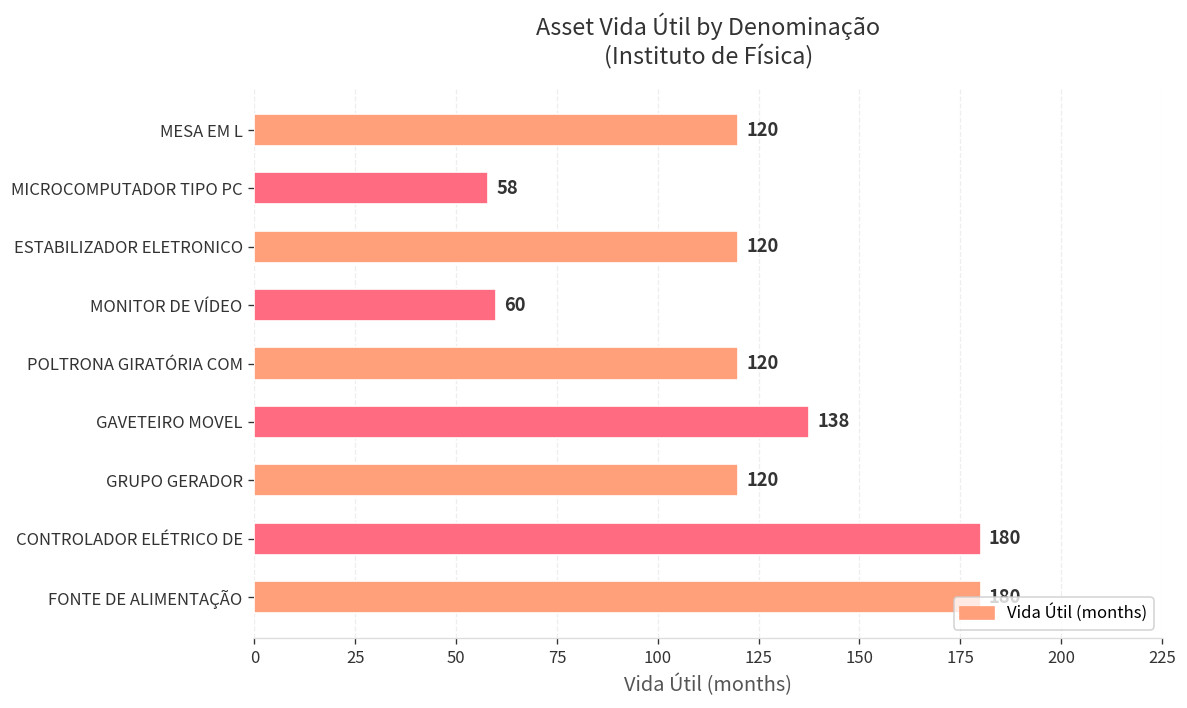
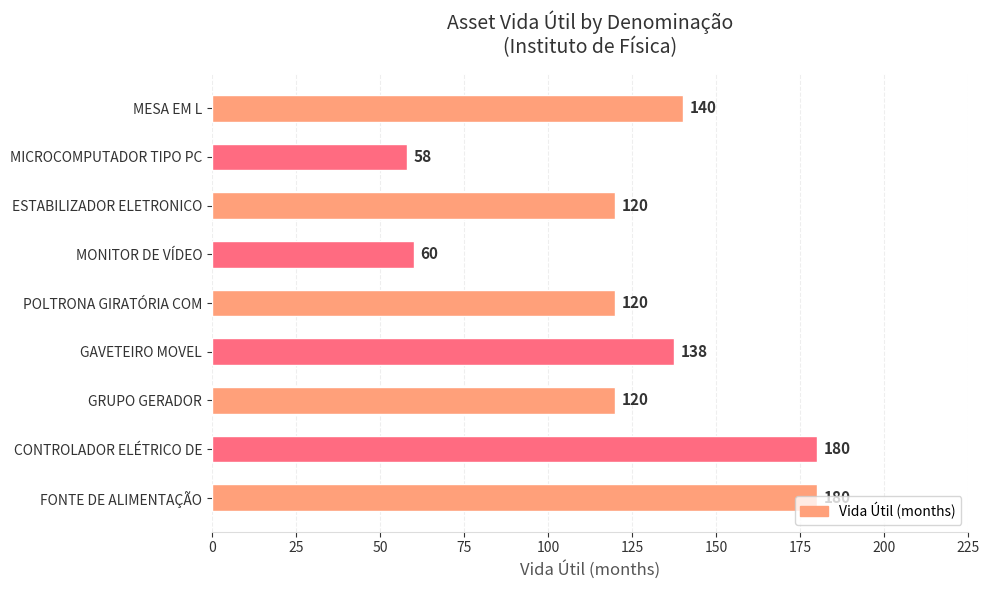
  {
-   "MESA EM L": 120,
+   "MESA EM L": 140,
    "MICROCOMPUTADOR TIPO PC": 58,
    "ESTABILIZADOR ELETRONICO": 120,
    "MONITOR DE VÍDEO": 60,
    "POLTRONA GIRATÓRIA COM": 120,
    "GAVETEIRO MOVEL": 138,
    "GRUPO GERADOR": 120,
    "CONTROLADOR ELÉTRICO DE": 180
  }
